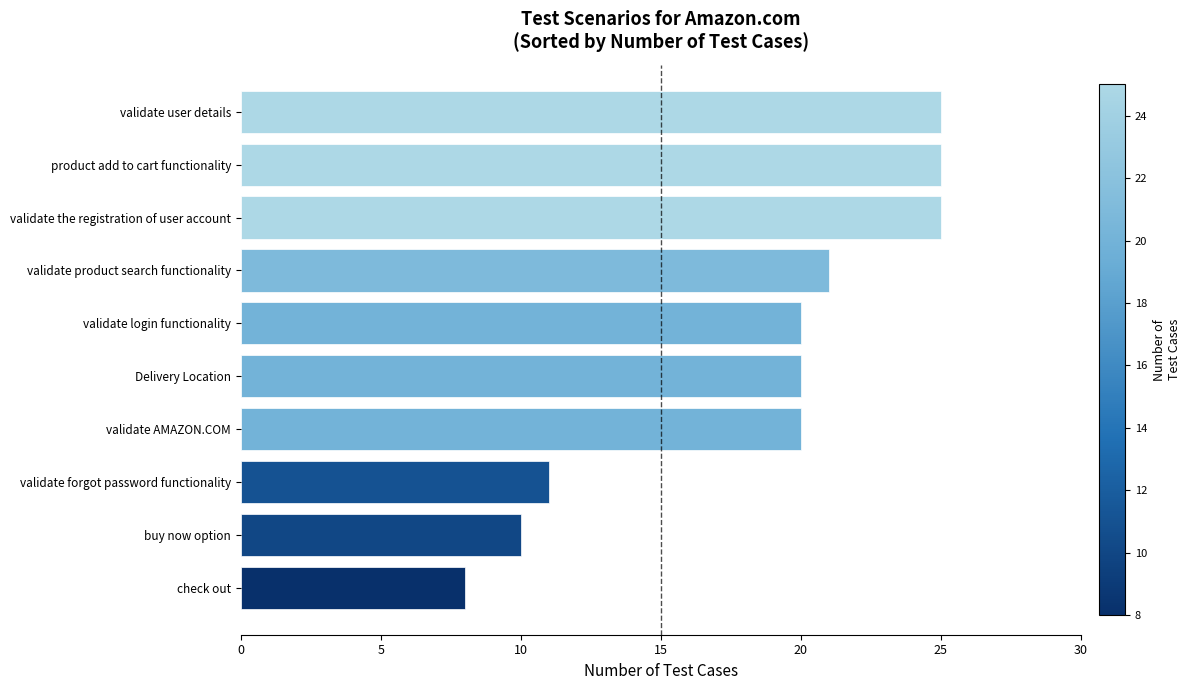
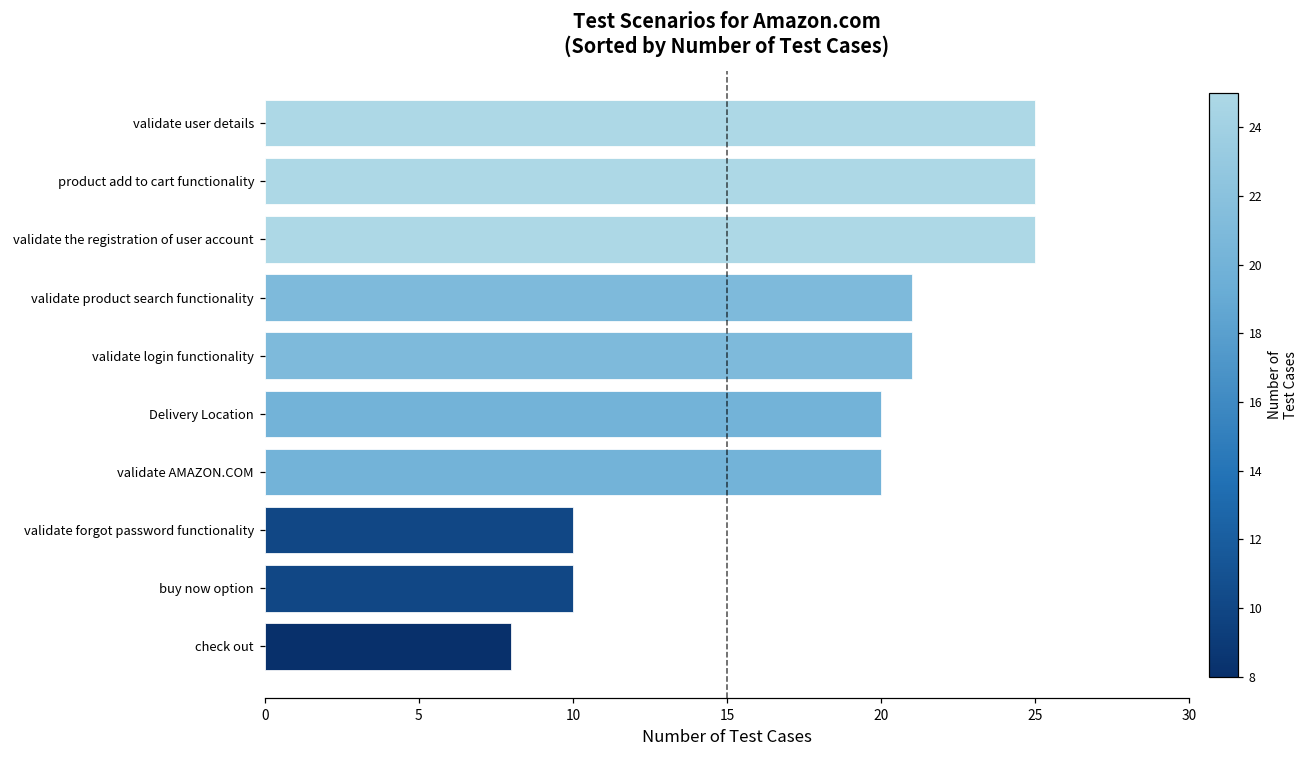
  {
    "validate user details": 25,
    "product add to cart functionality": 25,
    "validate the registration of user account": 25,
    "validate product search functionality": 21,
-   "validate login functionality": 20,
+   "validate login functionality": 21,
    "Delivery Location": 20,
    "validate AMAZON.COM": 20,
-   "validate forgot password functionality": 11,
+   "validate forgot password functionality": 10,
    "buy now option": 10,
    "check out": 8
  }
